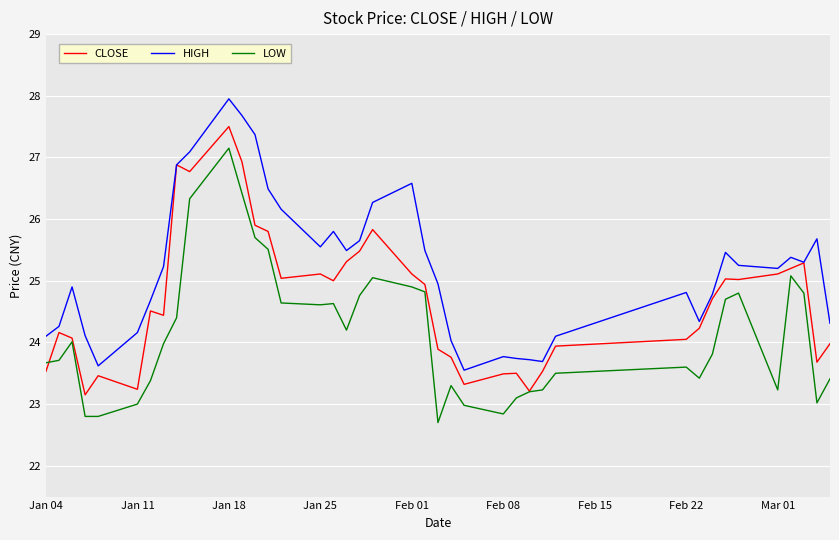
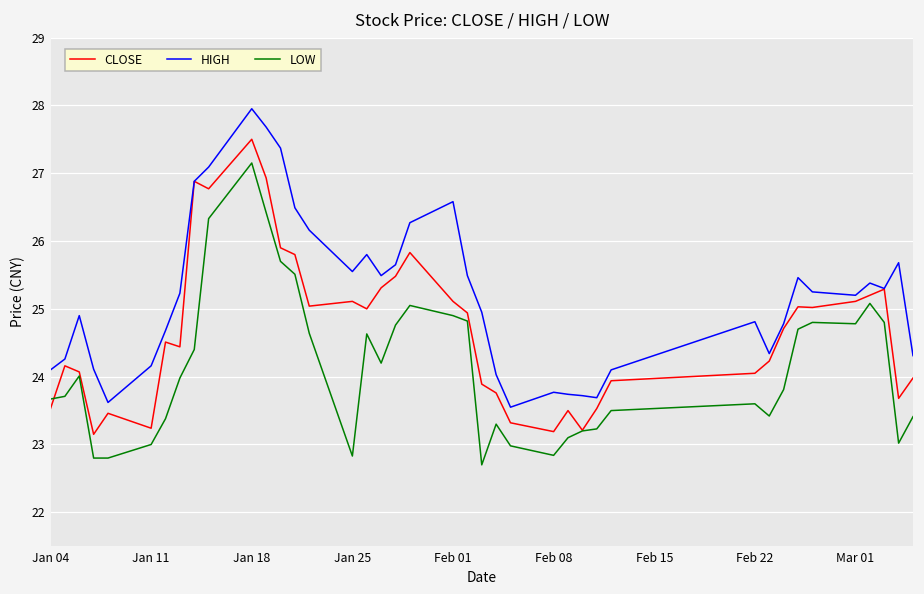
  {
    "CLOSE": {
      "Jan 04": 23.5,
      "Jan 11": 23.2,
      "Jan 18": 27.5,
      "Jan 25": 25.1,
      "Feb 01": 25.1,
-     "Feb 08": 23.5,
+     "Feb 08": 23.2,
      "Feb 22": 24.1,
      "Mar 01": 25.1
    },
    "HIGH": {
      "Jan 04": 24.1,
      "Jan 11": 24.2,
      "Jan 18": 28.0,
      "Jan 25": 25.6,
      "Feb 01": 26.6,
      "Feb 08": 23.8,
      "Feb 22": 24.8,
      "Mar 01": 25.2
    },
    "LOW": {
      "Jan 04": 23.7,
      "Jan 11": 23.0,
      "Jan 18": 27.2,
-     "Jan 25": 24.6,
+     "Jan 25": 22.8,
      "Feb 01": 24.9,
      "Feb 08": 22.8,
      "Feb 22": 23.6,
-     "Mar 01": 23.2
+     "Mar 01": 24.8
    }
  }
